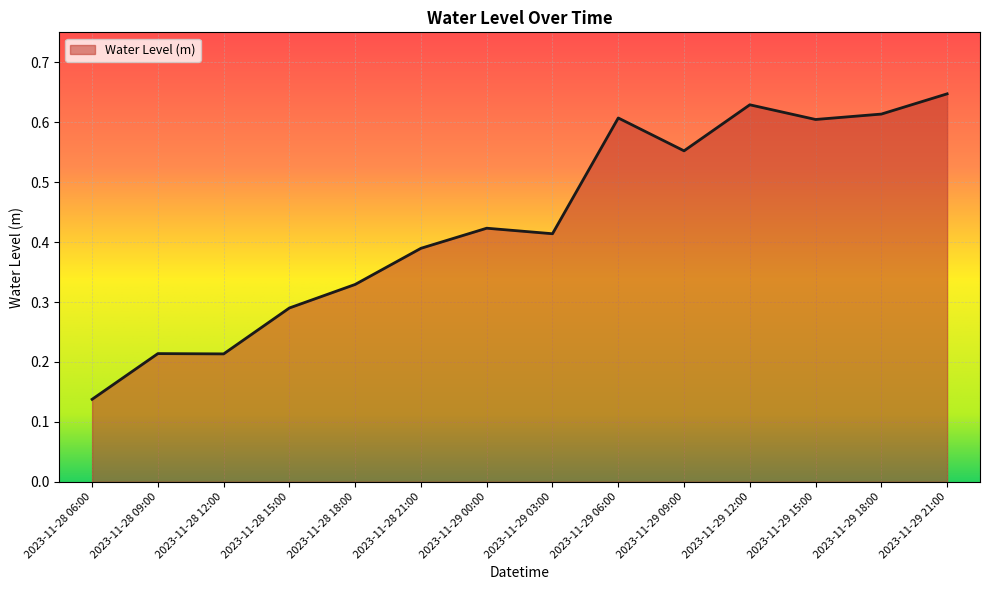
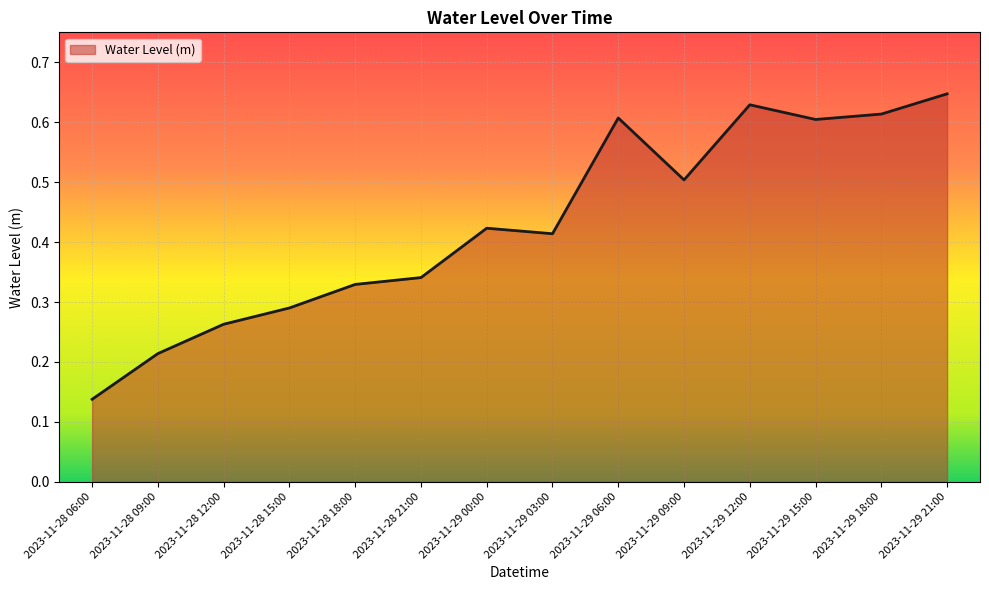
  {
    "2023-11-28 06:00": 0.14,
    "2023-11-28 09:00": 0.21,
-   "2023-11-28 12:00": 0.21,
+   "2023-11-28 12:00": 0.26,
    "2023-11-28 15:00": 0.29,
    "2023-11-28 18:00": 0.33,
-   "2023-11-28 21:00": 0.39,
+   "2023-11-28 21:00": 0.34,
    "2023-11-29 00:00": 0.42,
    "2023-11-29 03:00": 0.41,
    "2023-11-29 06:00": 0.61,
-   "2023-11-29 09:00": 0.55,
+   "2023-11-29 09:00": 0.50,
    "2023-11-29 12:00": 0.63,
    "2023-11-29 15:00": 0.60,
    "2023-11-29 18:00": 0.61,
    "2023-11-29 21:00": 0.65
  }
